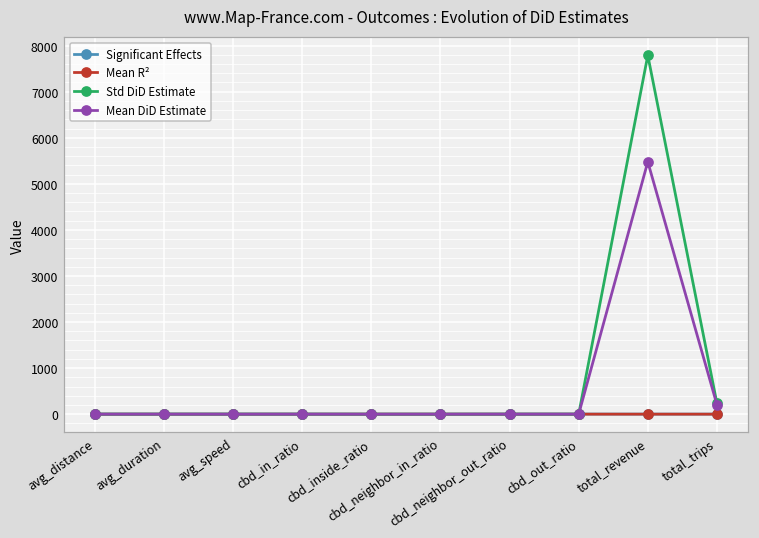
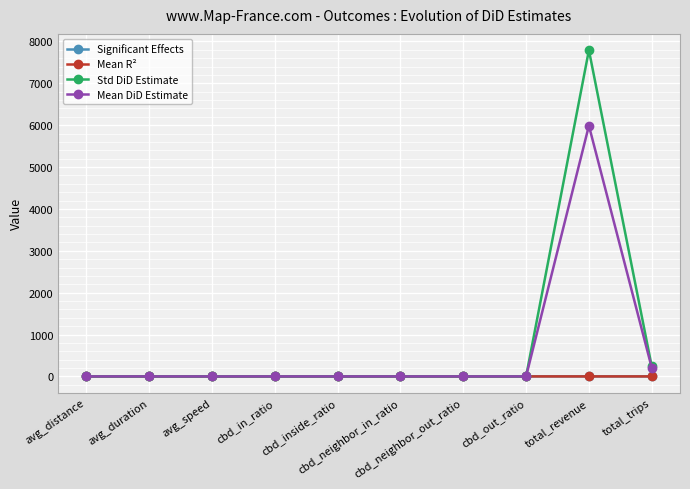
  {
    "Mean R²": {
      "total_revenue": 0,
      "total_trips": 0
    },
    "Std DiD Estimate": {
      "total_revenue": 7800
    },
    "Mean DiD Estimate": {
-     "total_revenue": 5500
+     "total_revenue": 6000
    }
  }
